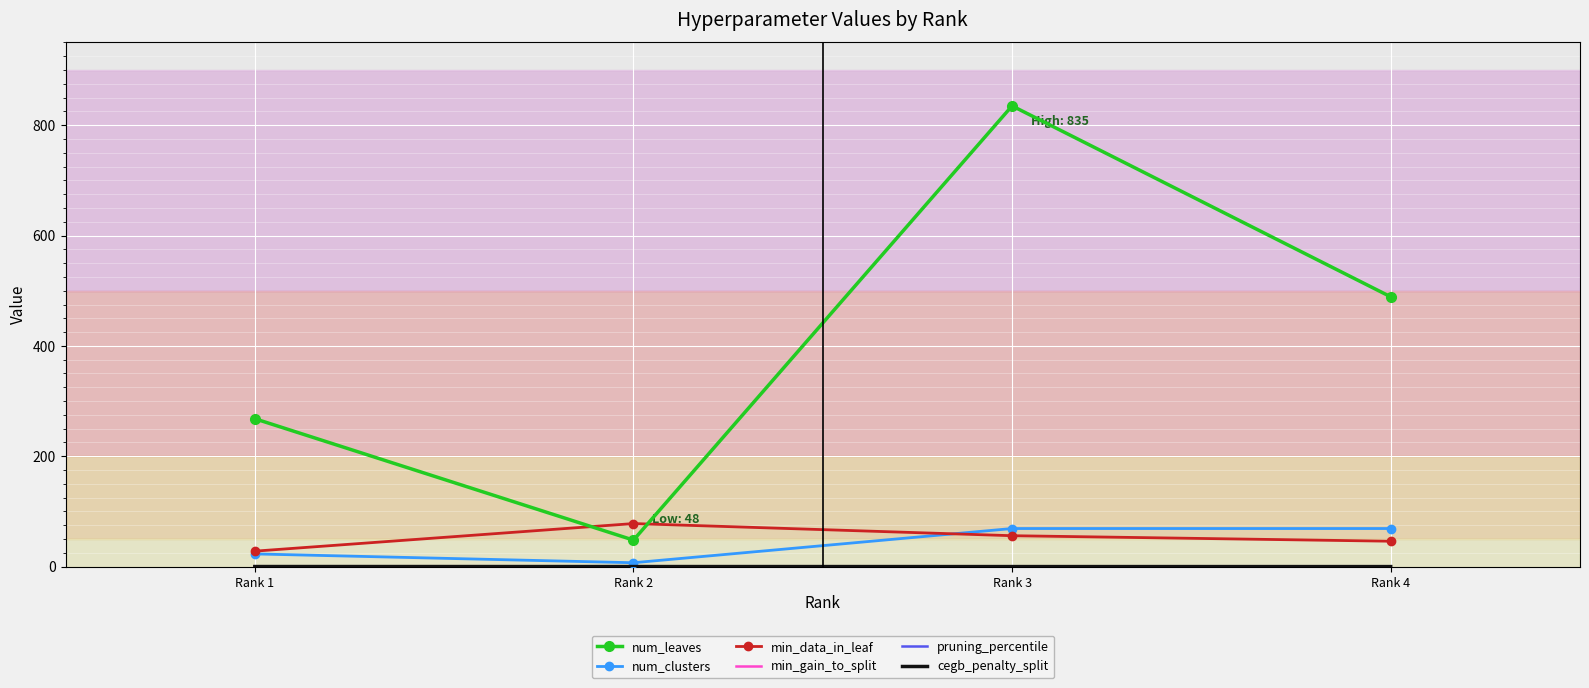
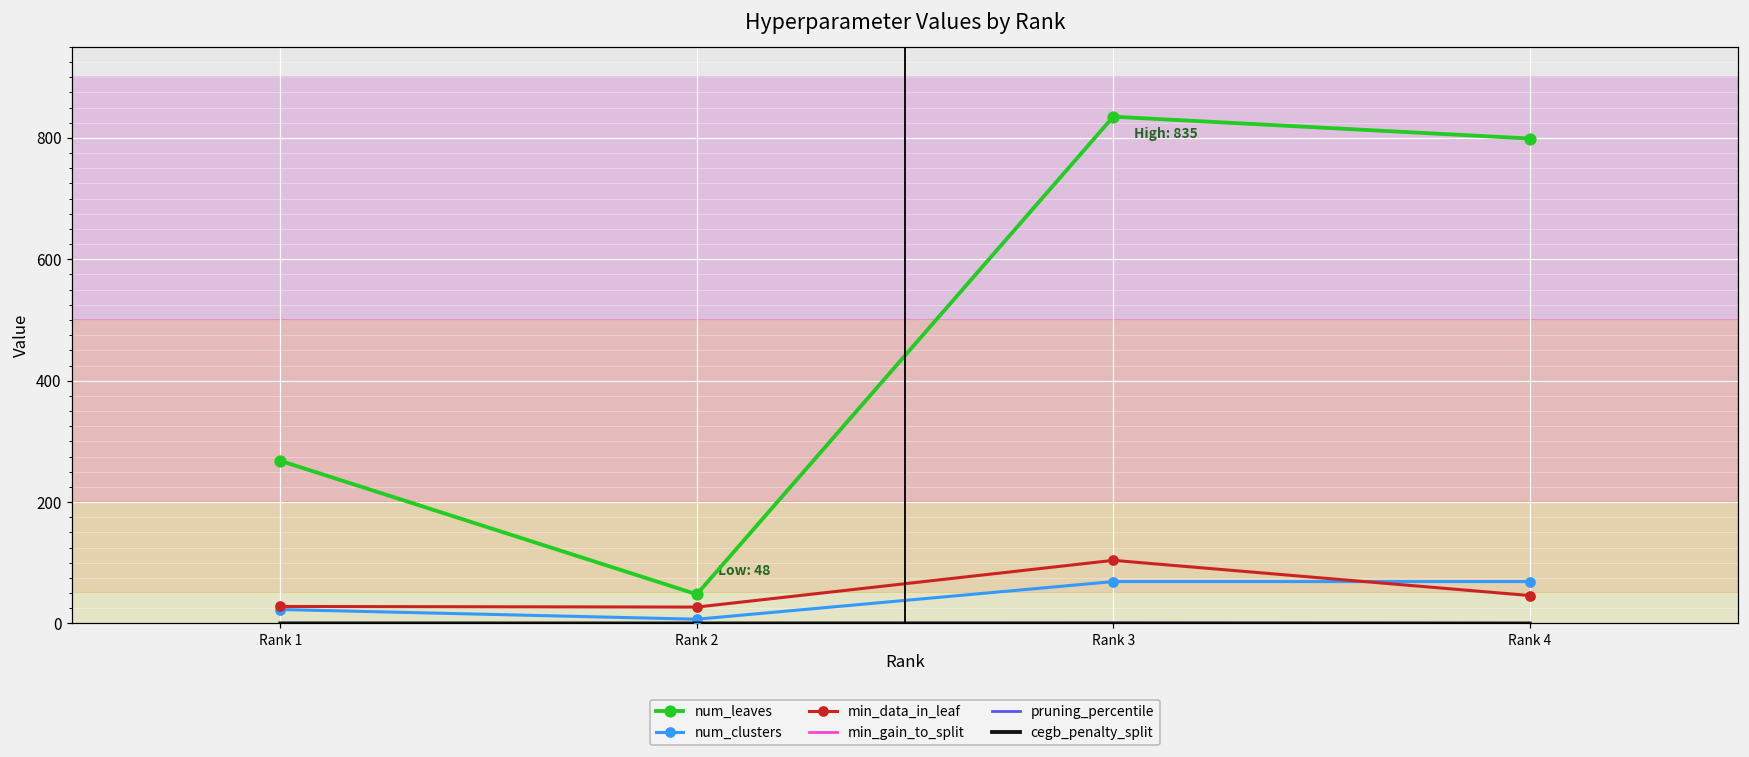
  {
    "num_leaves": {
      "Rank 1": 270,
-     "Rank 4": 490
+     "Rank 4": 800
    },
    "num_clusters": {
      "Rank 1": 20,
      "Rank 2": 10,
      "Rank 3": 70,
      "Rank 4": 70
    },
    "min_data_in_leaf": {
      "Rank 1": 30,
-     "Rank 2": 80,
-     "Rank 3": 60,
+     "Rank 2": 30,
+     "Rank 3": 100,
      "Rank 4": 50
    }
  }
